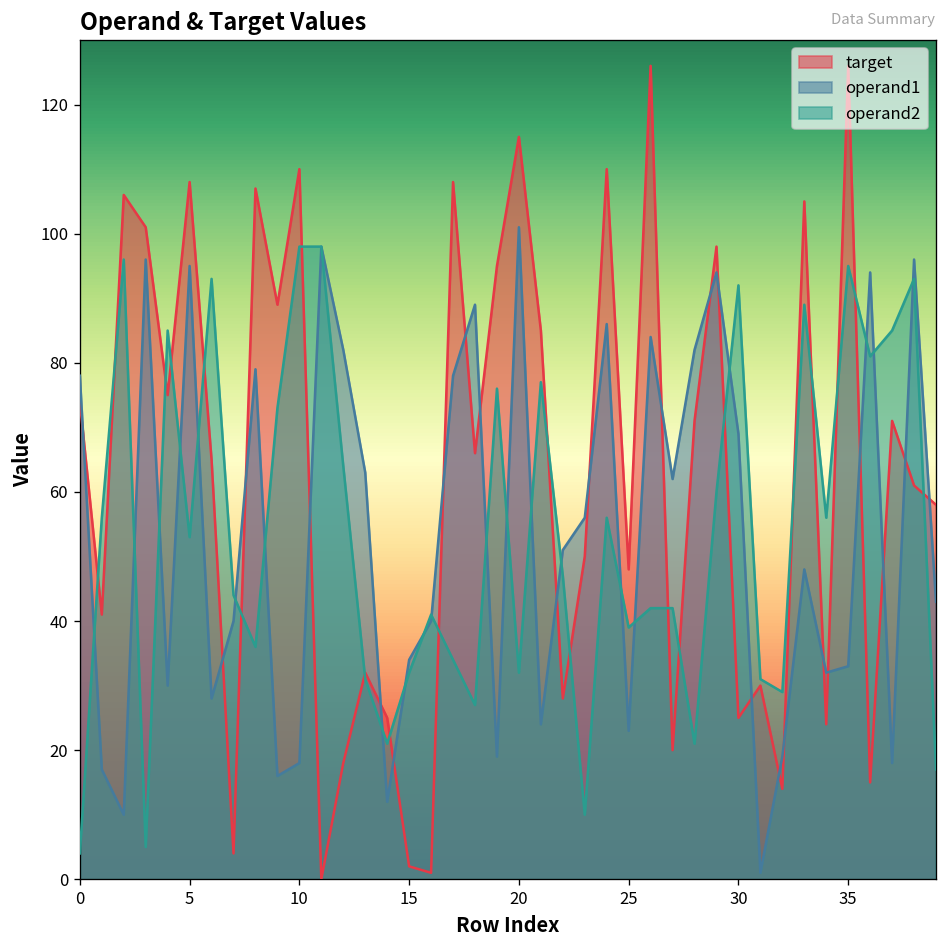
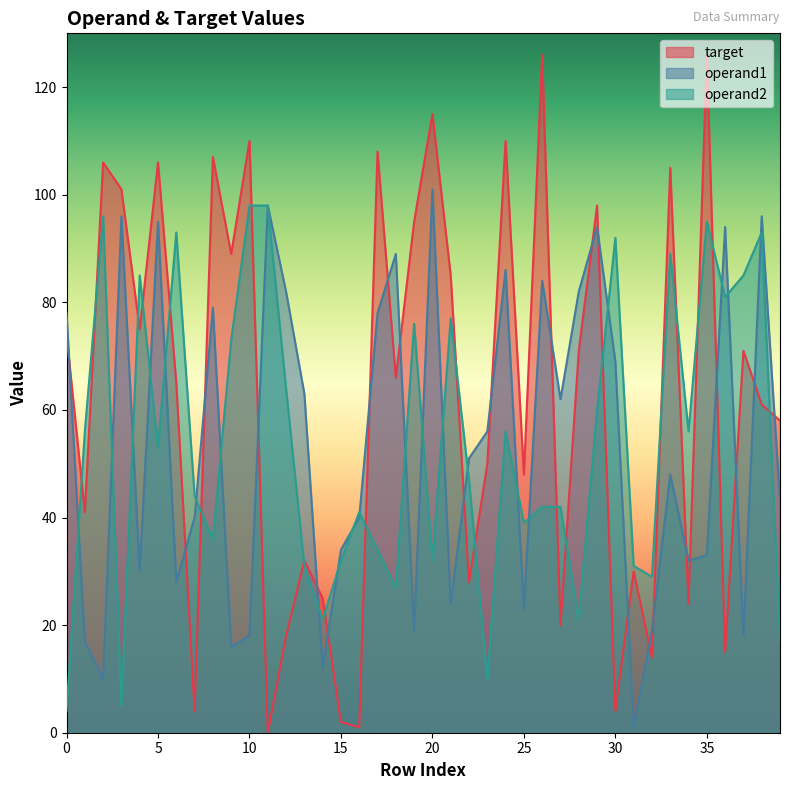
  {
    "target": {
      "0": 74,
-     "5": 108,
+     "5": 106,
      "10": 110,
      "15": 2,
      "20": 115,
      "25": 48,
-     "30": 25
+     "30": 4
    }
  }
